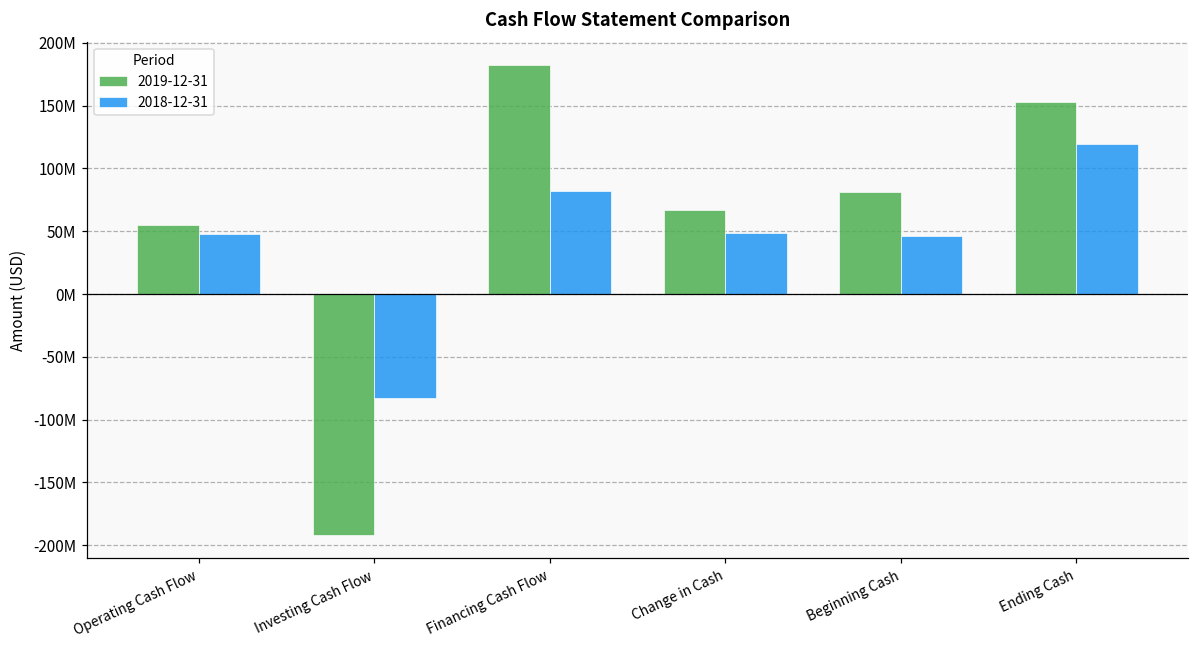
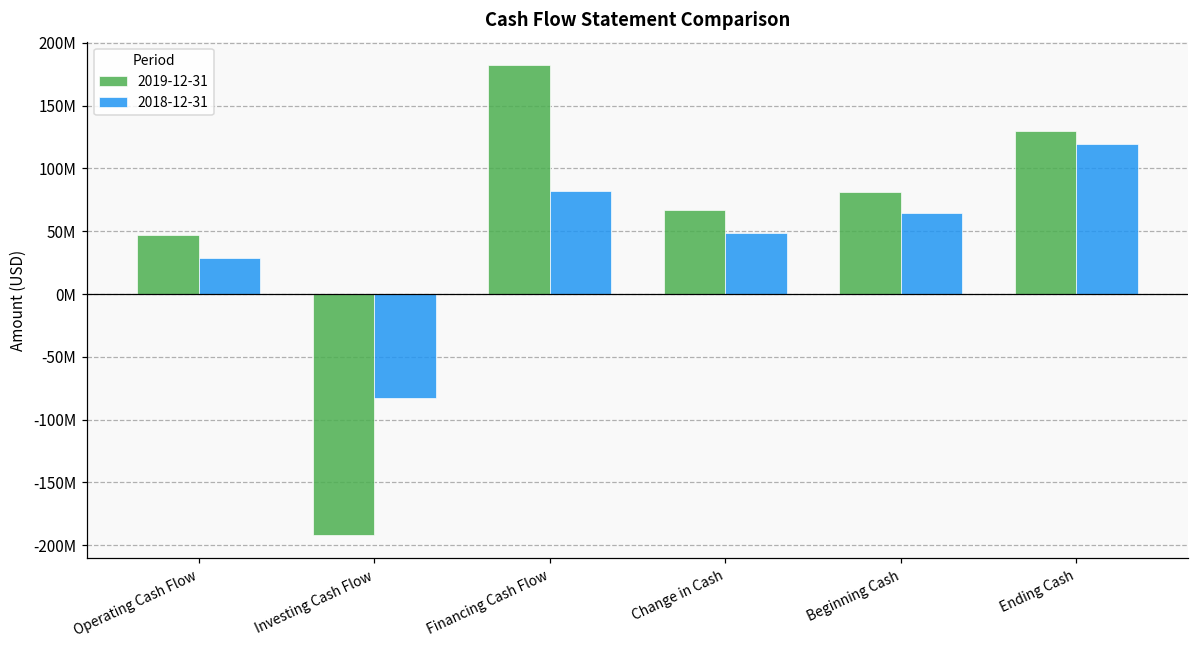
  {
    "2019-12-31": {
-     "Operating Cash Flow": 55000000,
+     "Operating Cash Flow": 47000000,
      "Investing Cash Flow": -192000000,
      "Financing Cash Flow": 182000000,
      "Change in Cash": 67000000,
      "Beginning Cash": 81000000,
-     "Ending Cash": 153000000
+     "Ending Cash": 129000000
    },
    "2018-12-31": {
-     "Operating Cash Flow": 48000000,
+     "Operating Cash Flow": 29000000,
      "Investing Cash Flow": -83000000,
      "Financing Cash Flow": 82000000,
      "Change in Cash": 49000000,
-     "Beginning Cash": 46000000,
+     "Beginning Cash": 64000000,
      "Ending Cash": 119000000
    }
  }
